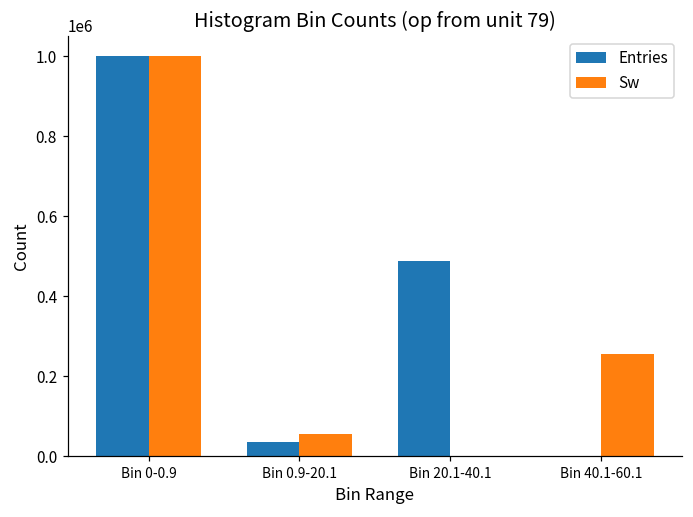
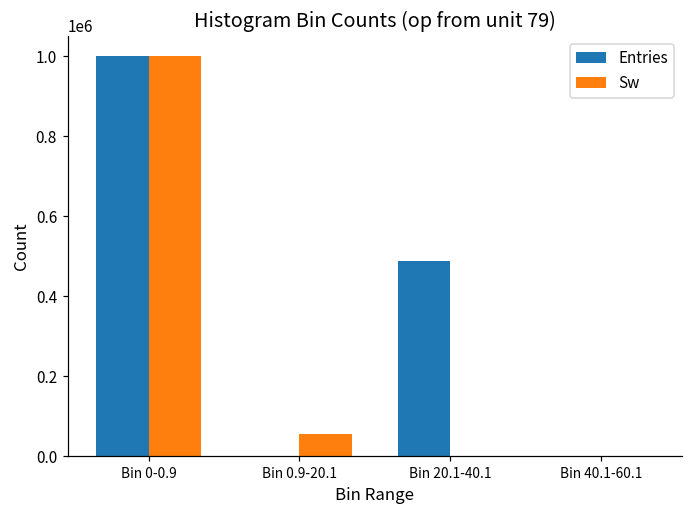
  {
    "Entries": {
      "Bin 0-0.9": 1000000,
-     "Bin 0.9-20.1": 40000,
+     "Bin 0.9-20.1": 0,
      "Bin 20.1-40.1": 490000
    },
    "Sw": {
      "Bin 0-0.9": 1000000,
      "Bin 0.9-20.1": 60000,
-     "Bin 40.1-60.1": 250000
+     "Bin 40.1-60.1": 0
    }
  }
